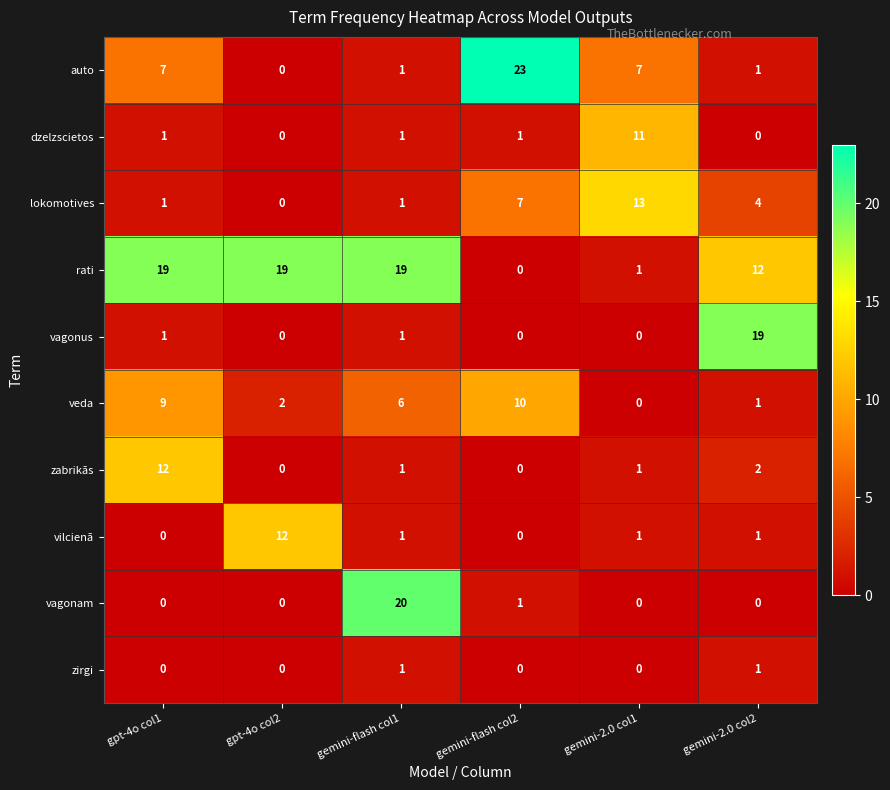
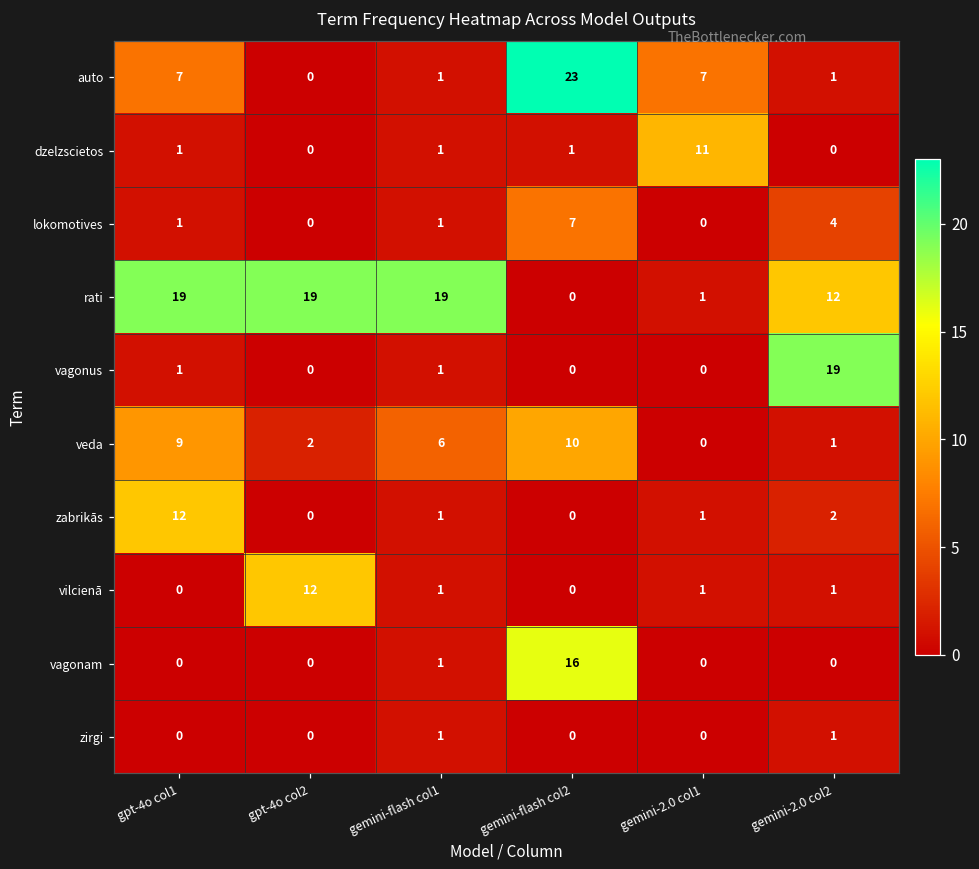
  {
    "auto": {
      "gpt-4o col1": 7,
      "gpt-4o col2": 0,
      "gemini-flash col1": 1,
      "gemini-flash col2": 23,
      "gemini-2.0 col1": 7,
      "gemini-2.0 col2": 1
    },
    "dzelzscietos": {
      "gpt-4o col1": 1,
      "gpt-4o col2": 0,
      "gemini-flash col1": 1,
      "gemini-flash col2": 1,
      "gemini-2.0 col1": 11,
      "gemini-2.0 col2": 0
    },
    "lokomotives": {
      "gpt-4o col1": 1,
      "gpt-4o col2": 0,
      "gemini-flash col1": 1,
      "gemini-flash col2": 7,
-     "gemini-2.0 col1": 13,
+     "gemini-2.0 col1": 0,
      "gemini-2.0 col2": 4
    },
    "rati": {
      "gpt-4o col1": 19,
      "gpt-4o col2": 19,
      "gemini-flash col1": 19,
      "gemini-flash col2": 0,
      "gemini-2.0 col1": 1,
      "gemini-2.0 col2": 12
    },
    "vagonus": {
      "gpt-4o col1": 1,
      "gpt-4o col2": 0,
      "gemini-flash col1": 1,
      "gemini-flash col2": 0,
      "gemini-2.0 col1": 0,
      "gemini-2.0 col2": 19
    },
    "veda": {
      "gpt-4o col1": 9,
      "gpt-4o col2": 2,
      "gemini-flash col1": 6,
      "gemini-flash col2": 10,
      "gemini-2.0 col1": 0,
      "gemini-2.0 col2": 1
    },
    "zabrikās": {
      "gpt-4o col1": 12,
      "gpt-4o col2": 0,
      "gemini-flash col1": 1,
      "gemini-flash col2": 0,
      "gemini-2.0 col1": 1,
      "gemini-2.0 col2": 2
    },
    "vilcienā": {
      "gpt-4o col1": 0,
      "gpt-4o col2": 12,
      "gemini-flash col1": 1,
      "gemini-flash col2": 0,
      "gemini-2.0 col1": 1,
      "gemini-2.0 col2": 1
    },
    "vagonam": {
      "gpt-4o col1": 0,
      "gpt-4o col2": 0,
-     "gemini-flash col1": 20,
-     "gemini-flash col2": 1,
+     "gemini-flash col1": 1,
+     "gemini-flash col2": 16,
      "gemini-2.0 col1": 0,
      "gemini-2.0 col2": 0
    },
    "zirgi": {
      "gpt-4o col1": 0,
      "gpt-4o col2": 0,
      "gemini-flash col1": 1,
      "gemini-flash col2": 0,
      "gemini-2.0 col1": 0,
      "gemini-2.0 col2": 1
    }
  }
